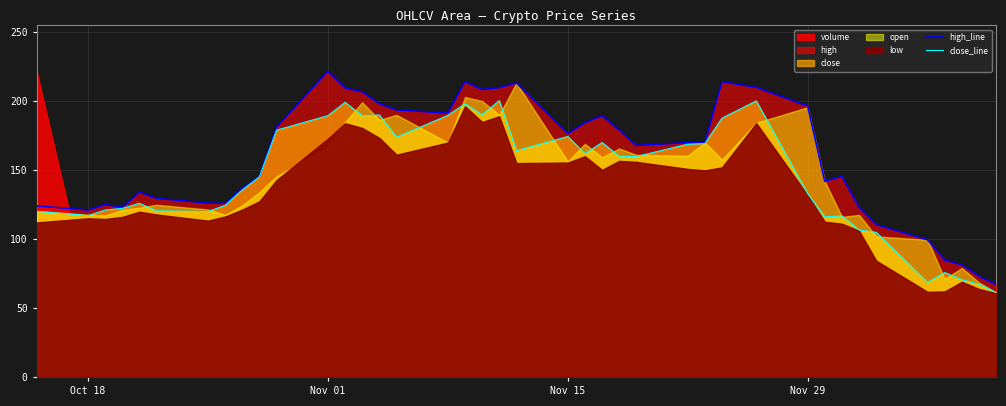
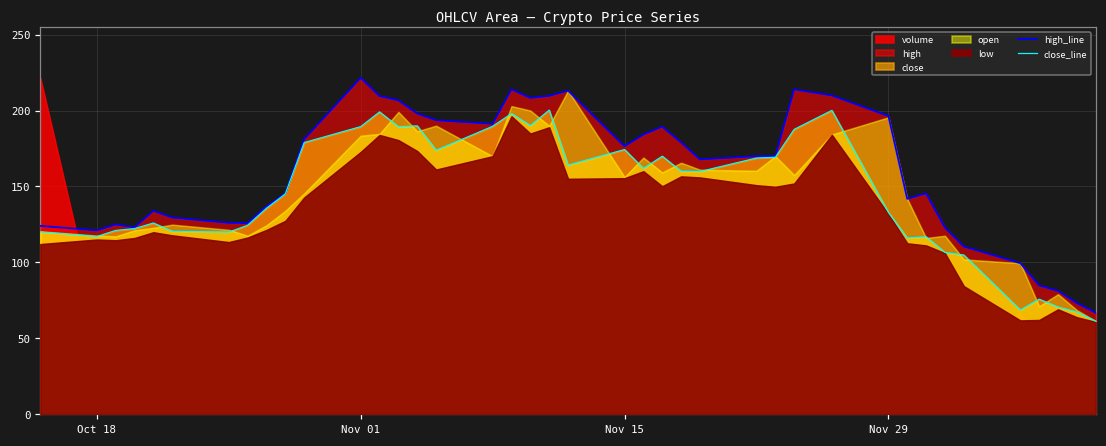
  {
    "close": {
      "Nov 01": 189,
      "Nov 15": 174
    },
    "open": {
-     "Nov 01": 166
+     "Nov 01": 183
    }
  }
